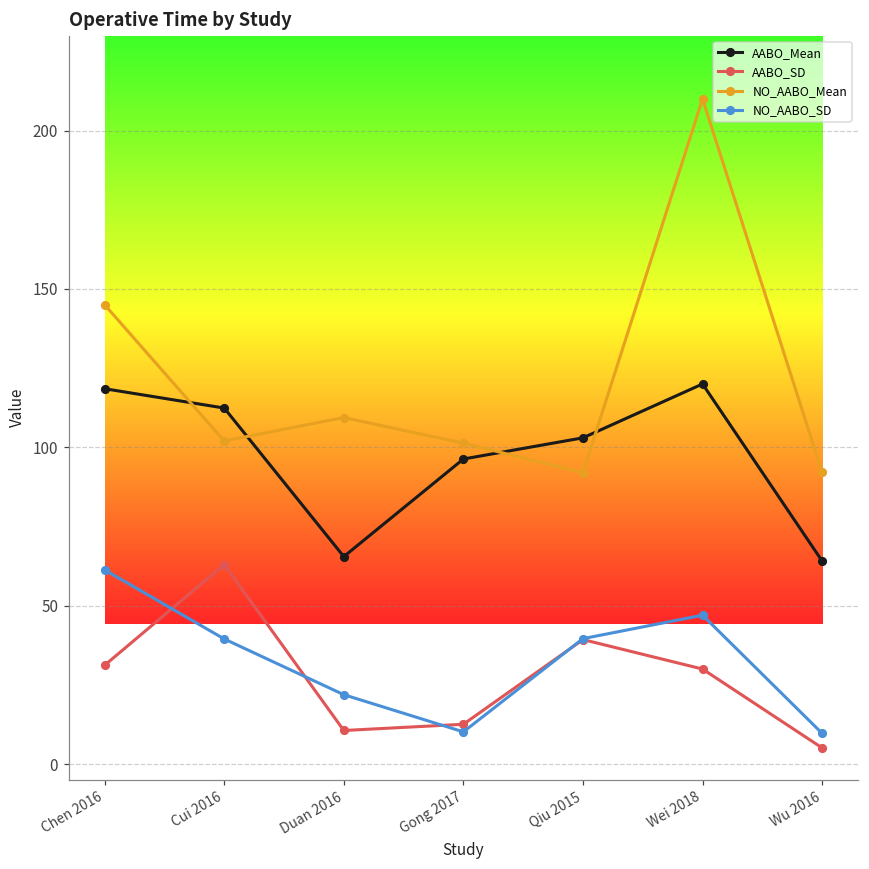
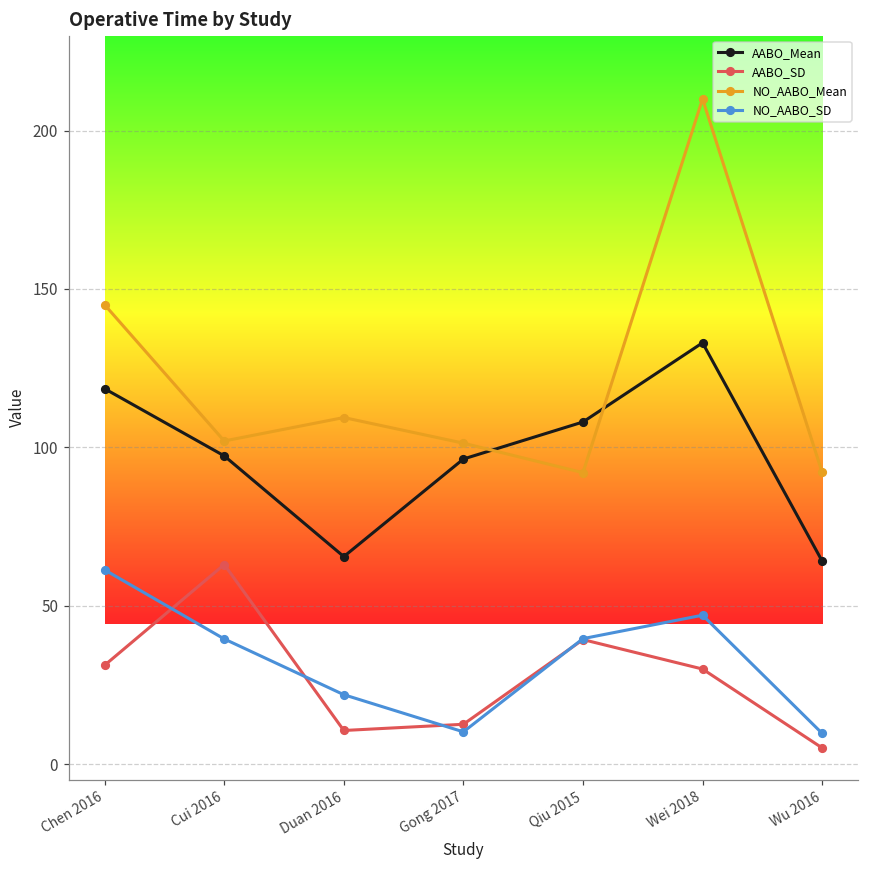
  {
    "AABO_Mean": {
      "Chen 2016": 119,
-     "Cui 2016": 112,
+     "Cui 2016": 97,
      "Duan 2016": 66,
      "Gong 2017": 96,
-     "Qiu 2015": 103,
-     "Wei 2018": 120,
+     "Qiu 2015": 108,
+     "Wei 2018": 133,
      "Wu 2016": 64
    },
    "AABO_SD": {
      "Chen 2016": 31,
      "Cui 2016": 63,
      "Duan 2016": 11,
      "Gong 2017": 13,
      "Wei 2018": 30,
      "Wu 2016": 5
    },
    "NO_AABO_Mean": {
      "Chen 2016": 145,
      "Cui 2016": 102,
      "Duan 2016": 109,
      "Gong 2017": 101,
      "Qiu 2015": 92,
      "Wei 2018": 210,
      "Wu 2016": 92
    },
    "NO_AABO_SD": {
      "Chen 2016": 61,
      "Cui 2016": 40,
      "Duan 2016": 22,
      "Gong 2017": 10,
      "Wei 2018": 47,
      "Wu 2016": 10
    }
  }
